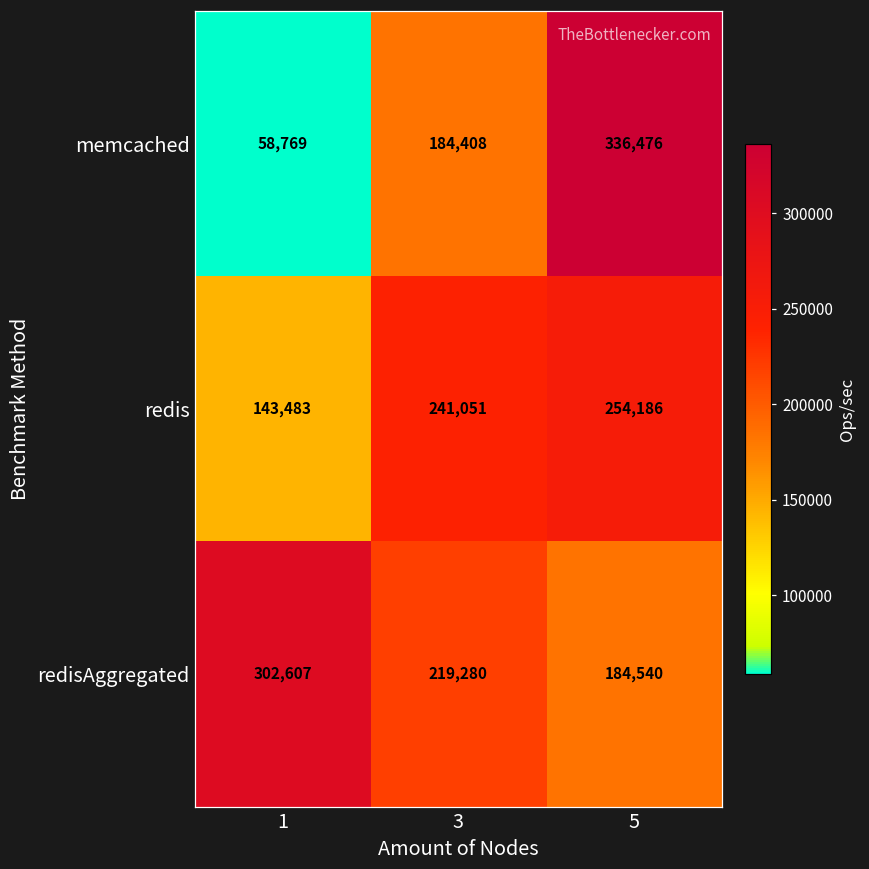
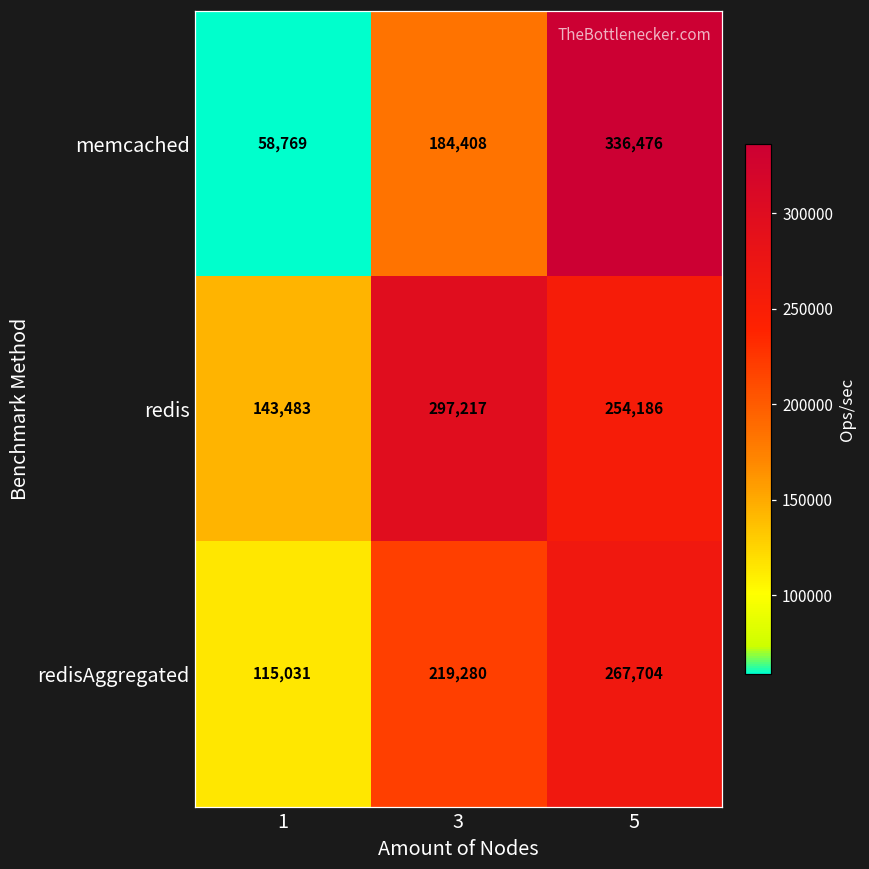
  {
    "memcached": {
      "1": "58,769",
      "3": "184,408"
    },
    "redis": {
      "1": "143,483",
-     "3": "241,051",
+     "3": "297,217",
      "5": "254,186"
    },
    "redisAggregated": {
-     "1": "302,607",
+     "1": "115,031",
      "3": "219,280",
-     "5": "184,540"
+     "5": "267,704"
    }
  }
